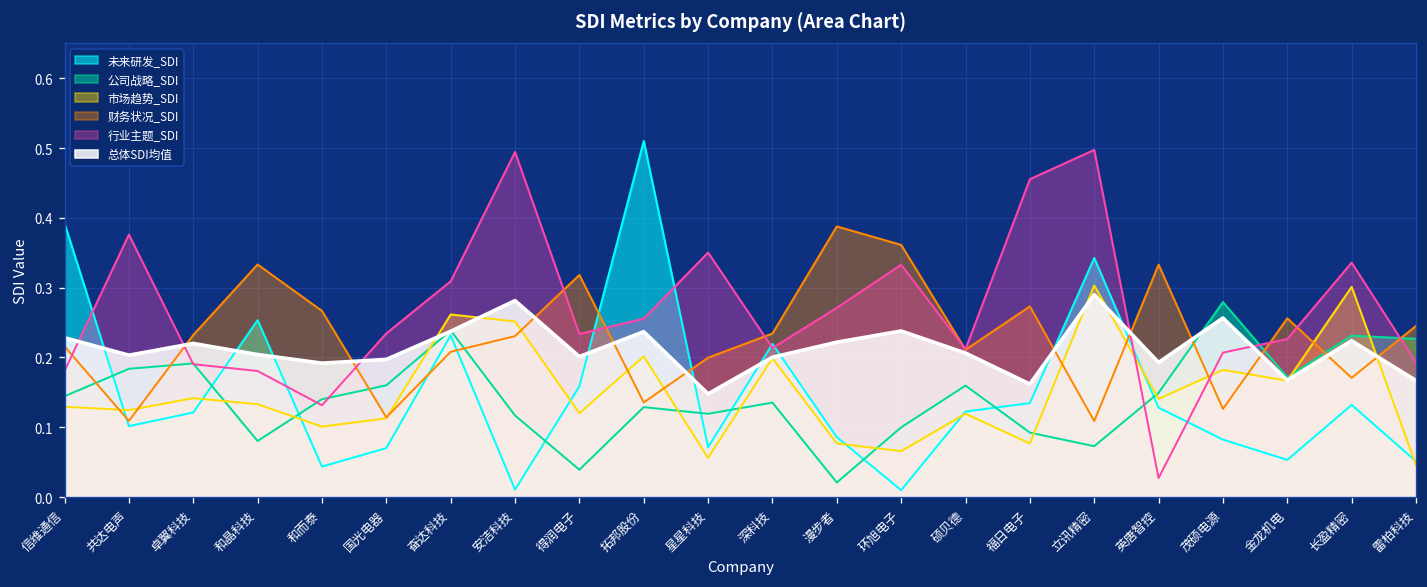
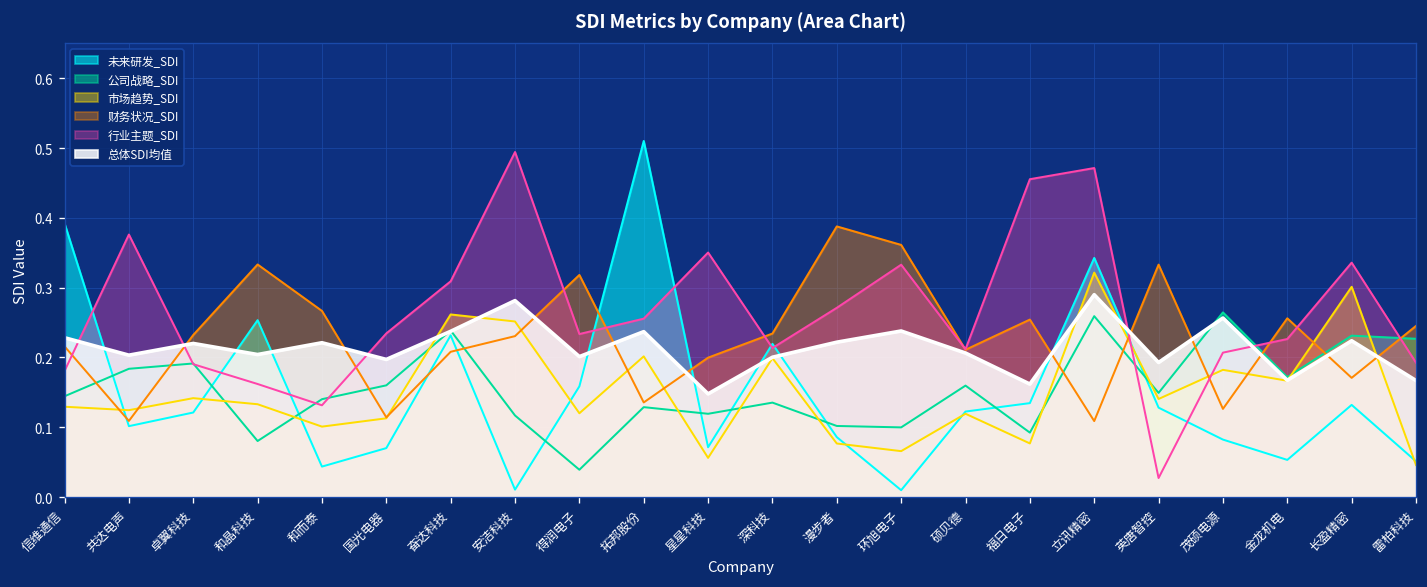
  {
    "未来研发_SDI": {
      "信维通信": 0.39,
      "共达电声": 0.10,
      "卓翼科技": 0.12,
      "和晶科技": 0.25,
      "和而泰": 0.04,
      "国光电器": 0.07,
      "奋达科技": 0.23,
      "安洁科技": 0.01,
      "得润电子": 0.16,
      "拓邦股份": 0.51,
      "星星科技": 0.07,
      "深科技": 0.22,
      "漫步者": 0.09,
      "环旭电子": 0.01,
      "福日电子": 0.13,
      "立讯精密": 0.34,
      "英唐智控": 0.13,
      "茂硕电源": 0.08,
      "金龙机电": 0.05,
      "长盈精密": 0.13,
      "雷柏科技": 0.05
    },
    "公司战略_SDI": {
      "信维通信": 0.14,
      "共达电声": 0.18,
      "和晶科技": 0.08,
      "和而泰": 0.14,
      "国光电器": 0.16,
      "安洁科技": 0.12,
      "得润电子": 0.04,
      "拓邦股份": 0.13,
      "星星科技": 0.12,
      "深科技": 0.14,
-     "漫步者": 0.02,
+     "漫步者": 0.10,
      "环旭电子": 0.10,
      "硕贝德": 0.16,
      "福日电子": 0.09,
-     "立讯精密": 0.07,
+     "立讯精密": 0.26,
      "英唐智控": 0.15,
-     "茂硕电源": 0.28,
+     "茂硕电源": 0.26,
      "金龙机电": 0.17,
      "长盈精密": 0.23,
      "雷柏科技": 0.23
    },
    "市场趋势_SDI": {
      "信维通信": 0.13,
      "共达电声": 0.12,
      "卓翼科技": 0.14,
      "和晶科技": 0.13,
      "和而泰": 0.10,
      "奋达科技": 0.26,
      "安洁科技": 0.25,
      "得润电子": 0.12,
      "拓邦股份": 0.20,
      "星星科技": 0.06,
      "漫步者": 0.08,
      "环旭电子": 0.07,
      "福日电子": 0.08,
-     "立讯精密": 0.30,
+     "立讯精密": 0.32,
      "英唐智控": 0.14,
      "茂硕电源": 0.18,
      "长盈精密": 0.30,
      "雷柏科技": 0.05
    },
    "财务状况_SDI": {
      "信维通信": 0.22,
      "共达电声": 0.11,
      "卓翼科技": 0.23,
      "和晶科技": 0.33,
      "和而泰": 0.27,
      "奋达科技": 0.21,
      "安洁科技": 0.23,
      "得润电子": 0.32,
      "拓邦股份": 0.14,
      "星星科技": 0.20,
      "深科技": 0.23,
      "漫步者": 0.39,
      "环旭电子": 0.36,
-     "福日电子": 0.27,
+     "福日电子": 0.25,
      "立讯精密": 0.11,
      "英唐智控": 0.33,
      "茂硕电源": 0.13,
      "金龙机电": 0.26,
      "长盈精密": 0.17,
      "雷柏科技": 0.25
    },
    "行业主题_SDI": {
      "信维通信": 0.18,
      "共达电声": 0.38,
-     "和晶科技": 0.18,
+     "和晶科技": 0.16,
      "和而泰": 0.13,
      "国光电器": 0.23,
      "奋达科技": 0.31,
      "安洁科技": 0.49,
      "得润电子": 0.23,
      "拓邦股份": 0.26,
      "星星科技": 0.35,
      "深科技": 0.21,
      "漫步者": 0.27,
      "环旭电子": 0.33,
      "福日电子": 0.46,
-     "立讯精密": 0.50,
+     "立讯精密": 0.47,
      "英唐智控": 0.03,
      "茂硕电源": 0.21,
      "金龙机电": 0.23,
      "长盈精密": 0.34,
      "雷柏科技": 0.19
    },
    "总体SDI均值": {
      "信维通信": 0.23,
      "共达电声": 0.20,
      "卓翼科技": 0.22,
      "和晶科技": 0.20,
-     "和而泰": 0.19,
+     "和而泰": 0.22,
      "国光电器": 0.20,
      "安洁科技": 0.28,
      "得润电子": 0.20,
      "拓邦股份": 0.24,
      "星星科技": 0.15,
      "漫步者": 0.22,
      "环旭电子": 0.24,
      "硕贝德": 0.21,
      "福日电子": 0.16,
      "立讯精密": 0.29,
      "英唐智控": 0.19,
      "茂硕电源": 0.26,
      "长盈精密": 0.22,
      "雷柏科技": 0.17
    }
  }
